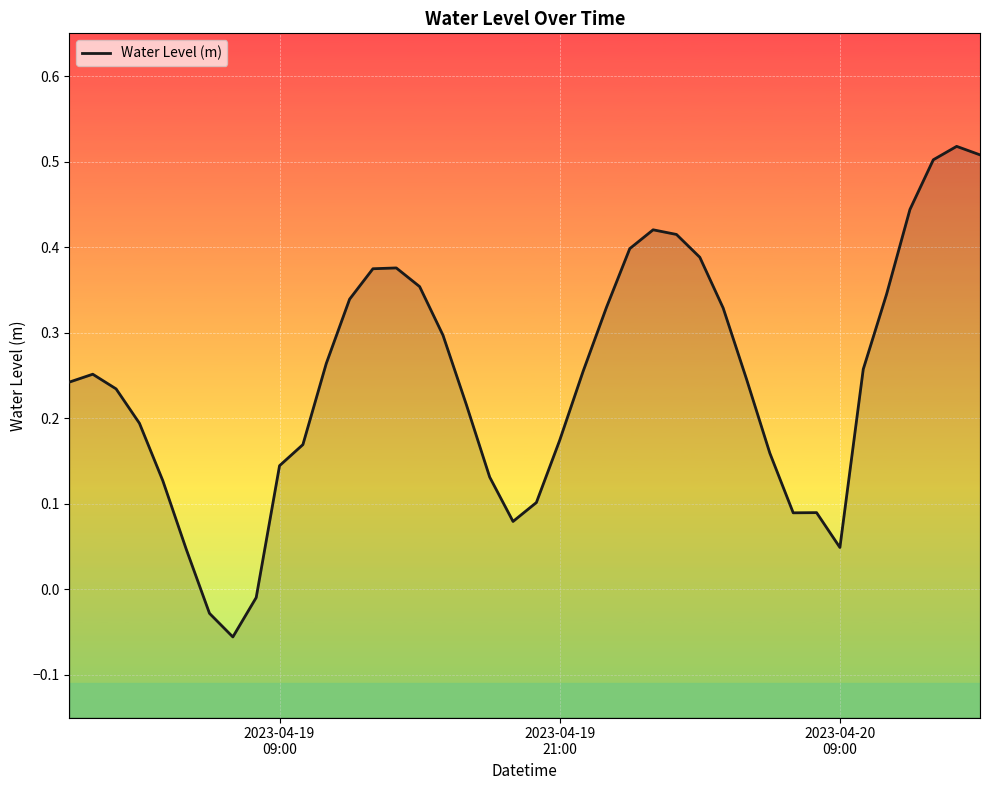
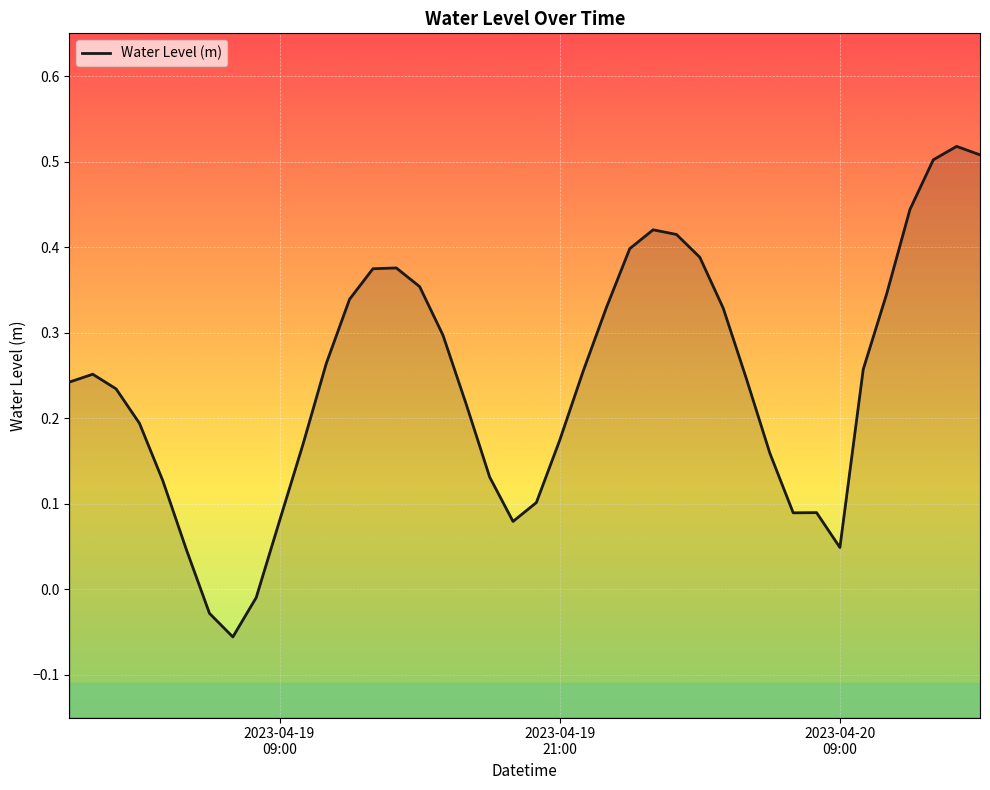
  {
-   "2023-04-19 09:00": 0.14,
+   "2023-04-19 09:00": 0.08,
    "2023-04-19 21:00": 0.17,
    "2023-04-20 09:00": 0.05
  }
